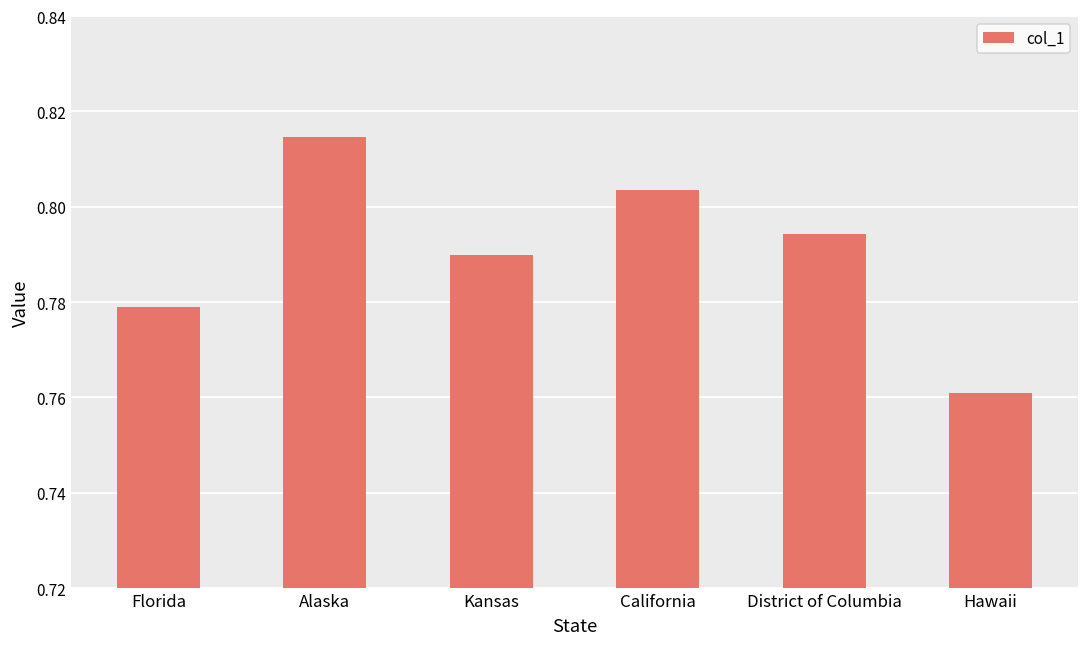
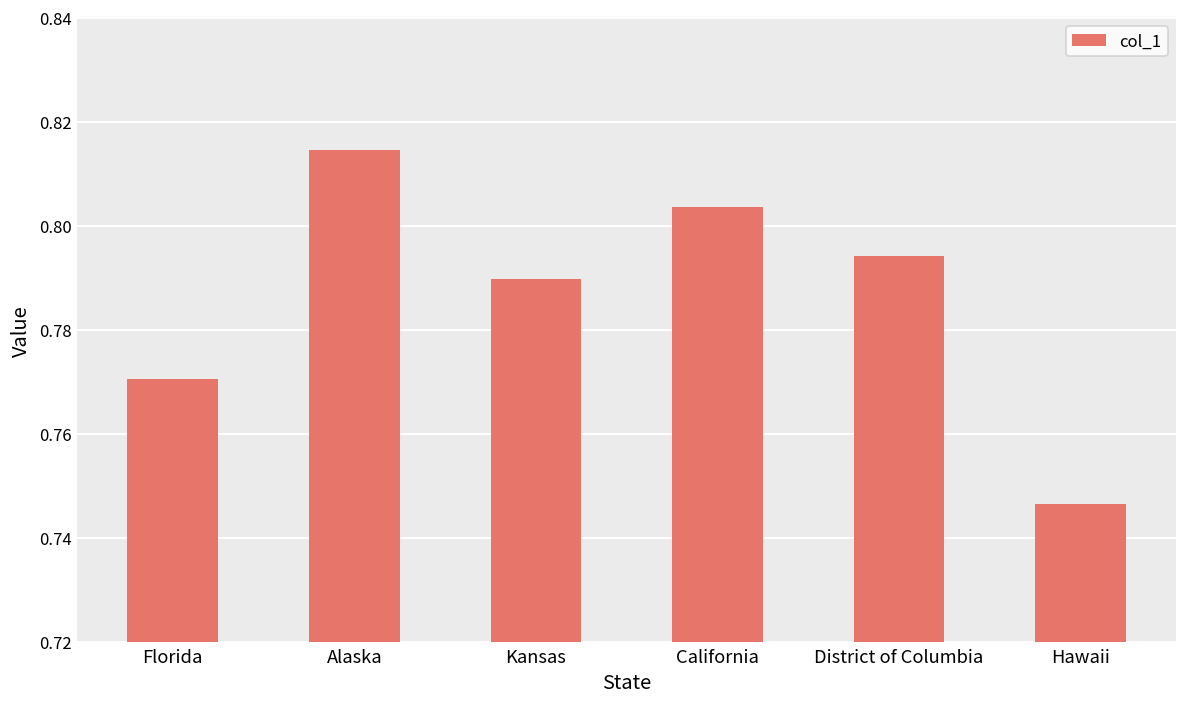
  {
-   "Florida": 0.779,
+   "Florida": 0.771,
    "Alaska": 0.815,
    "Kansas": 0.790,
    "California": 0.804,
    "District of Columbia": 0.794,
-   "Hawaii": 0.761
+   "Hawaii": 0.746
  }
